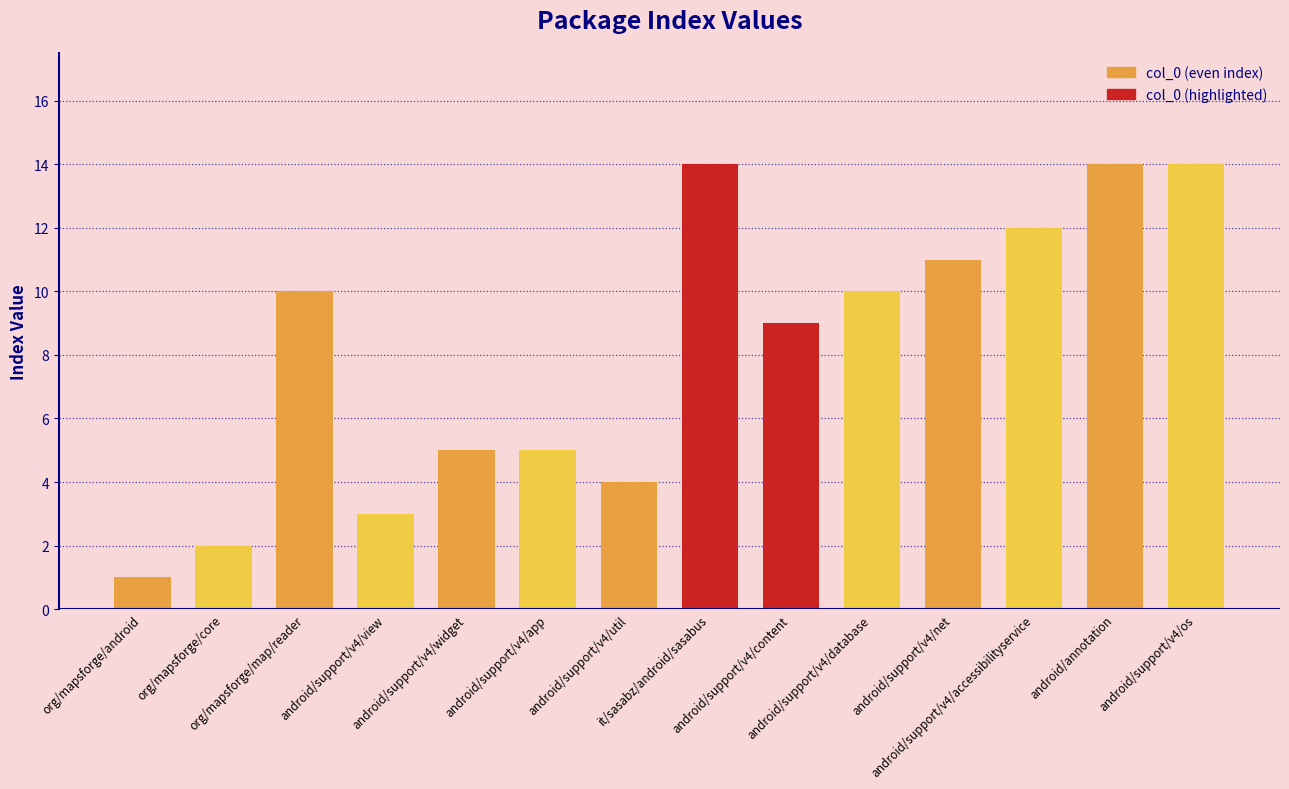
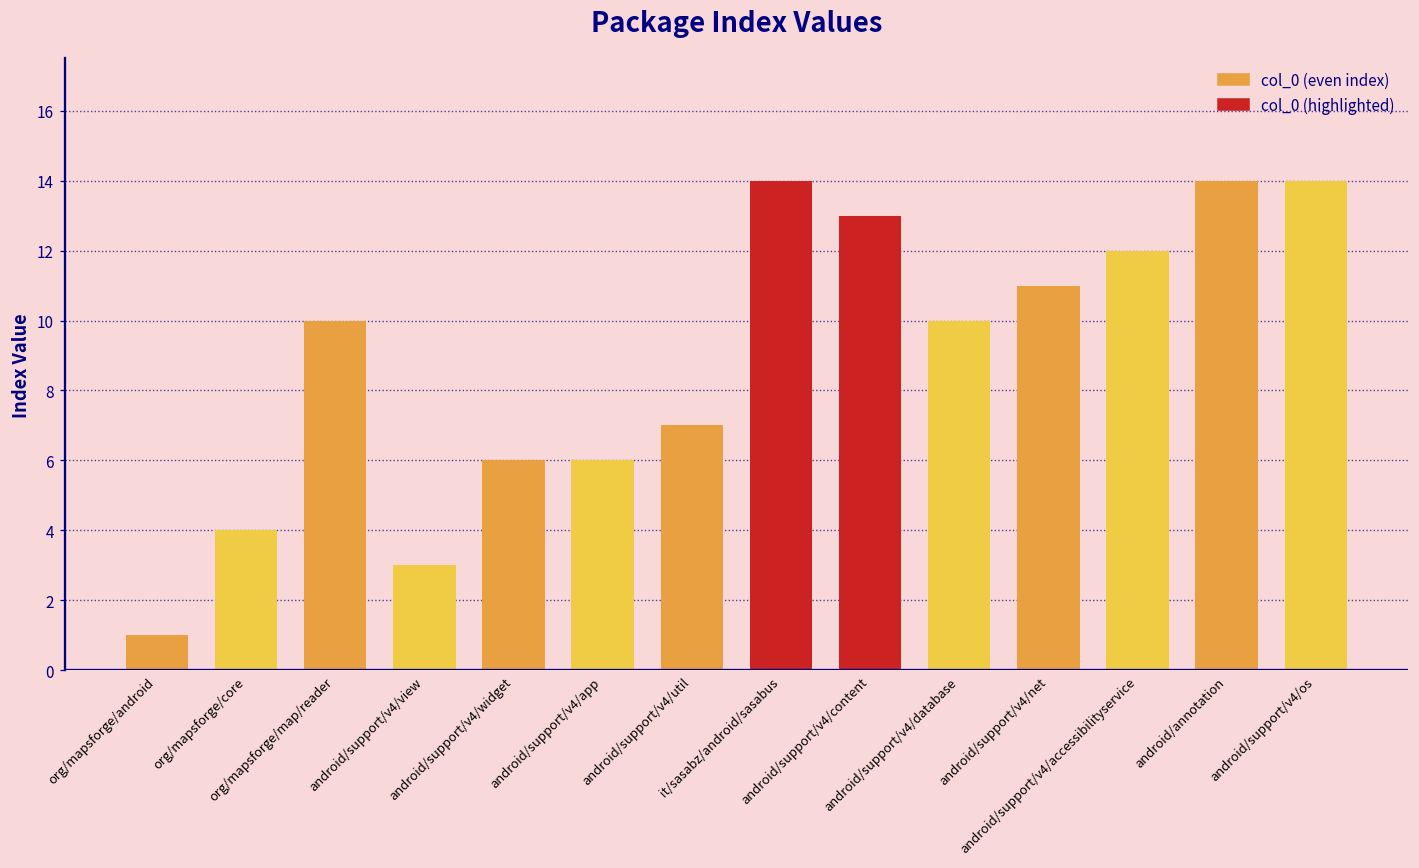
  {
    "org/mapsforge/android": 1,
-   "org/mapsforge/core": 2,
+   "org/mapsforge/core": 4,
    "org/mapsforge/map/reader": 10,
    "android/support/v4/view": 3,
-   "android/support/v4/widget": 5,
-   "android/support/v4/app": 5,
-   "android/support/v4/util": 4,
+   "android/support/v4/widget": 6,
+   "android/support/v4/app": 6,
+   "android/support/v4/util": 7,
    "it/sasabz/android/sasabus": 14,
-   "android/support/v4/content": 9,
+   "android/support/v4/content": 13,
    "android/support/v4/database": 10,
    "android/support/v4/net": 11,
    "android/support/v4/accessibilityservice": 12,
    "android/annotation": 14,
    "android/support/v4/os": 14
  }
